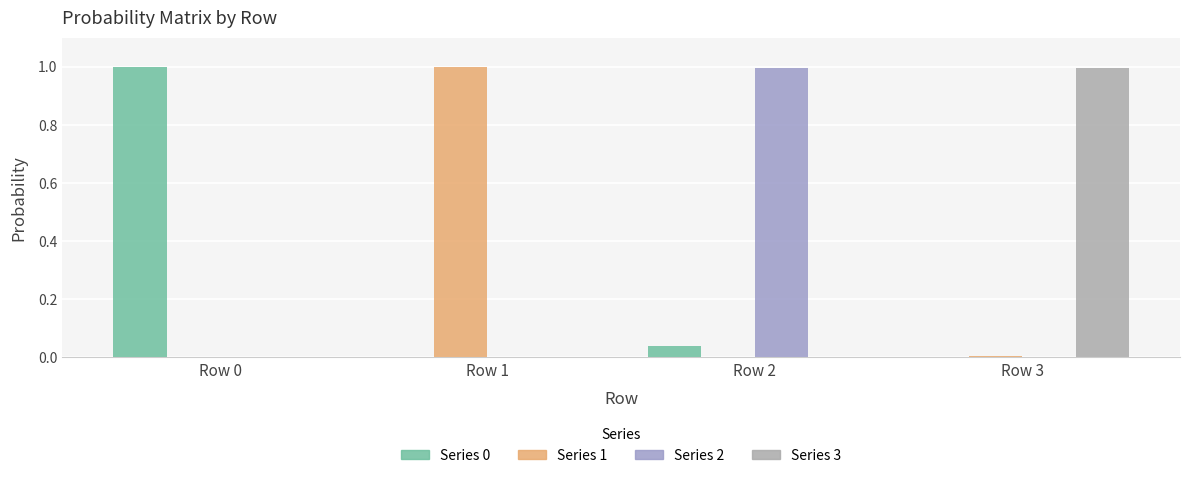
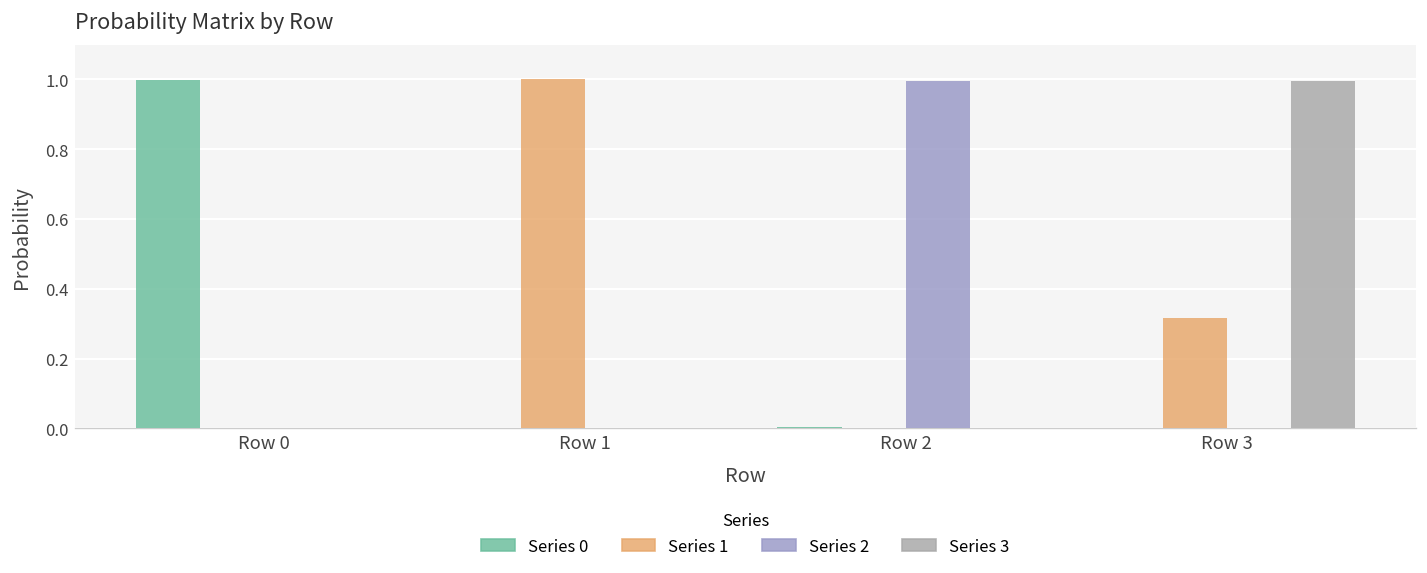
  {
    "Series 0": {
      "Row 0": 1.00,
-     "Row 2": 0.04
+     "Row 2": 0.00
    },
    "Series 1": {
      "Row 1": 1.00,
-     "Row 3": 0.00
+     "Row 3": 0.32
    }
  }
